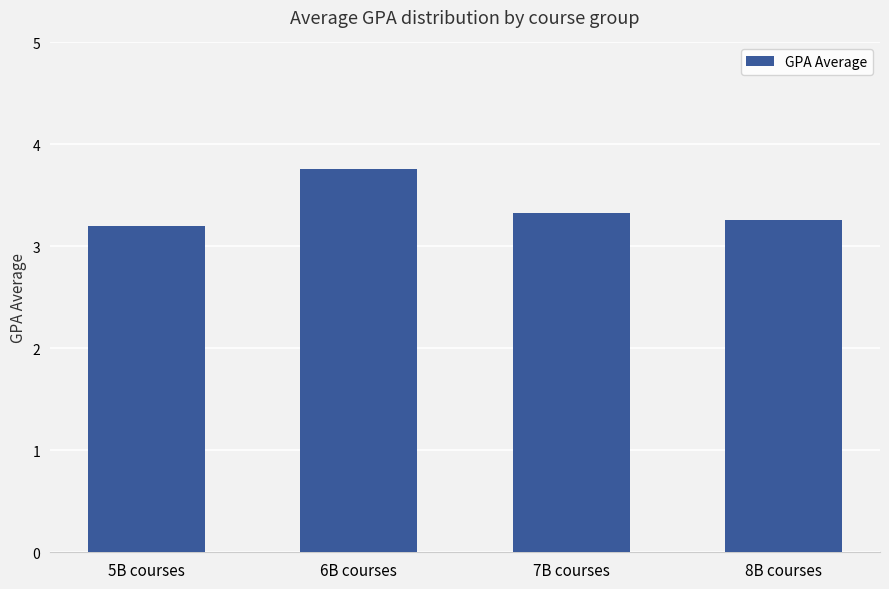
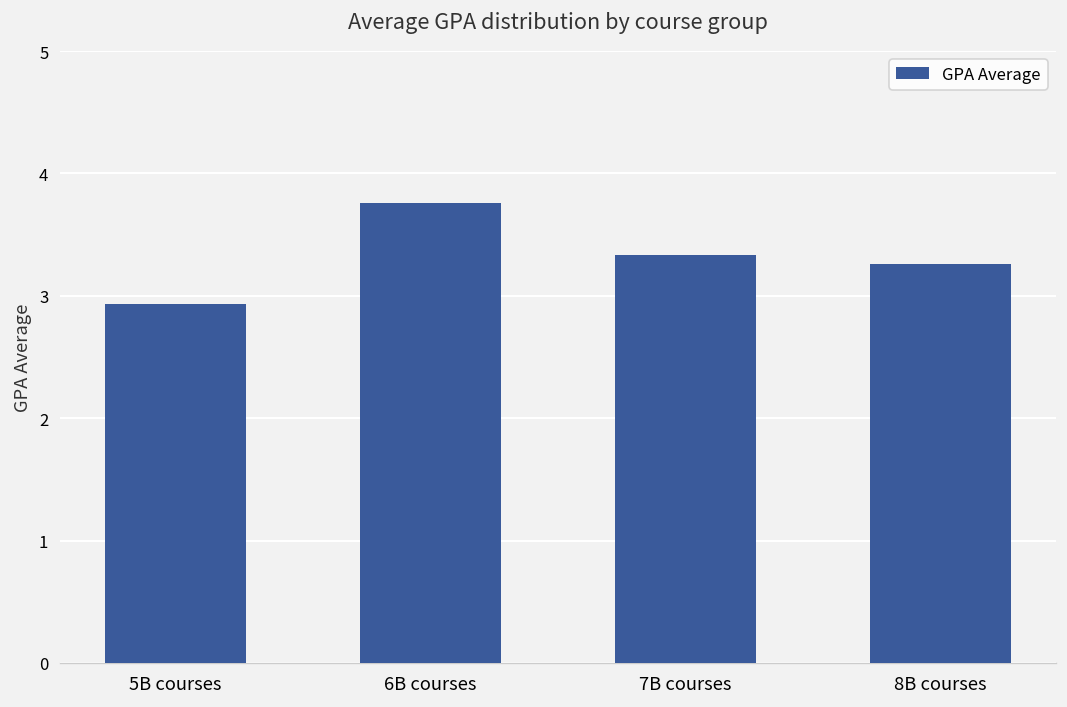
  {
-   "5B courses": 3.20,
+   "5B courses": 2.93,
    "6B courses": 3.76,
    "7B courses": 3.33,
    "8B courses": 3.26
  }
